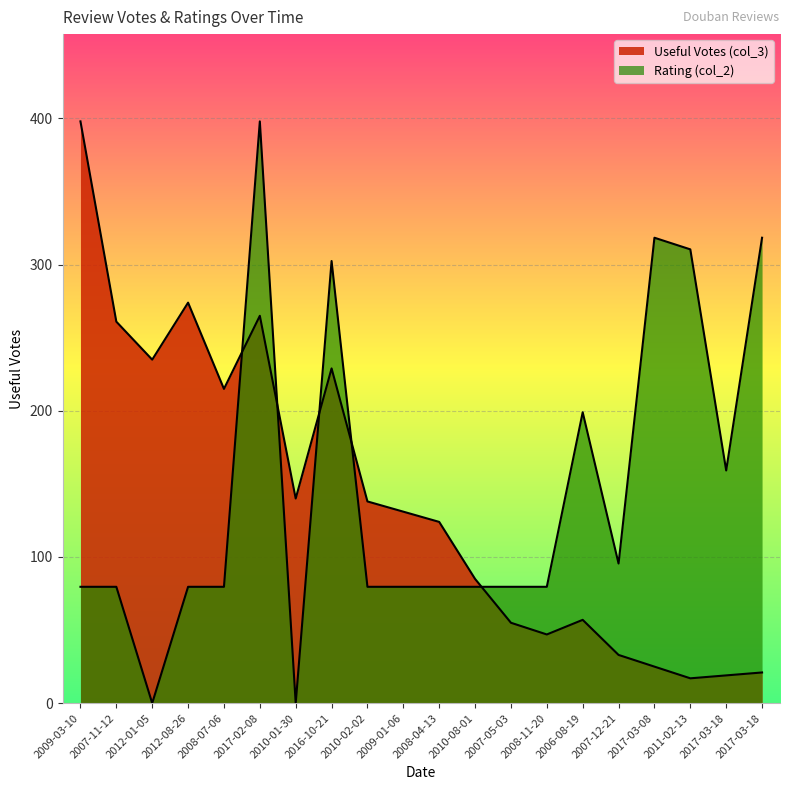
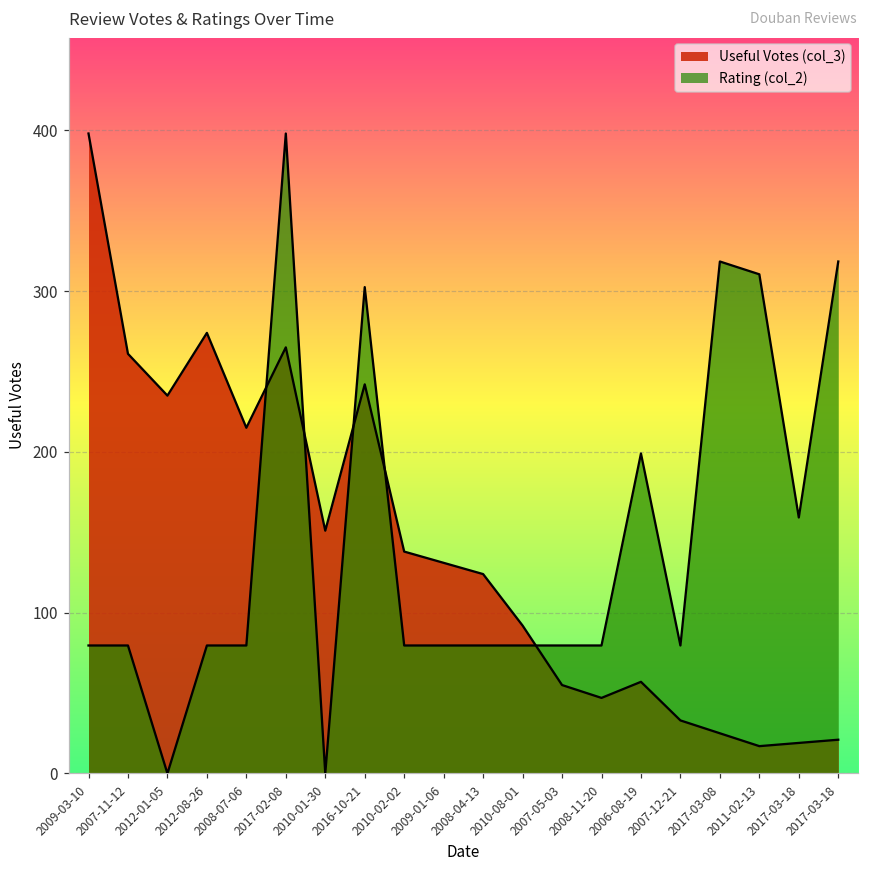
  {
    "Useful Votes (col_3)": {
      "2009-03-10": 398,
      "2007-11-12": 261,
      "2012-01-05": 235,
      "2012-08-26": 274,
      "2008-07-06": 215,
      "2017-02-08": 265,
-     "2010-01-30": 140,
-     "2016-10-21": 229,
+     "2010-01-30": 151,
+     "2016-10-21": 242,
      "2010-02-02": 138,
      "2009-01-06": 131,
      "2008-04-13": 124,
-     "2010-08-01": 85,
+     "2010-08-01": 92,
      "2007-05-03": 55,
      "2008-11-20": 47,
      "2006-08-19": 57,
      "2007-12-21": 33,
      "2017-03-08": 25,
      "2011-02-13": 17
    },
    "Rating (col_2)": {
      "2009-03-10": 80,
      "2007-11-12": 80,
      "2012-01-05": 0,
      "2012-08-26": 80,
      "2008-07-06": 80,
      "2017-02-08": 398,
      "2010-01-30": 0,
      "2016-10-21": 302,
      "2010-02-02": 80,
      "2009-01-06": 80,
      "2008-04-13": 80,
      "2010-08-01": 80,
      "2007-05-03": 80,
      "2008-11-20": 80,
      "2006-08-19": 199,
-     "2007-12-21": 96,
+     "2007-12-21": 80,
      "2017-03-08": 318,
      "2011-02-13": 310
    }
  }
